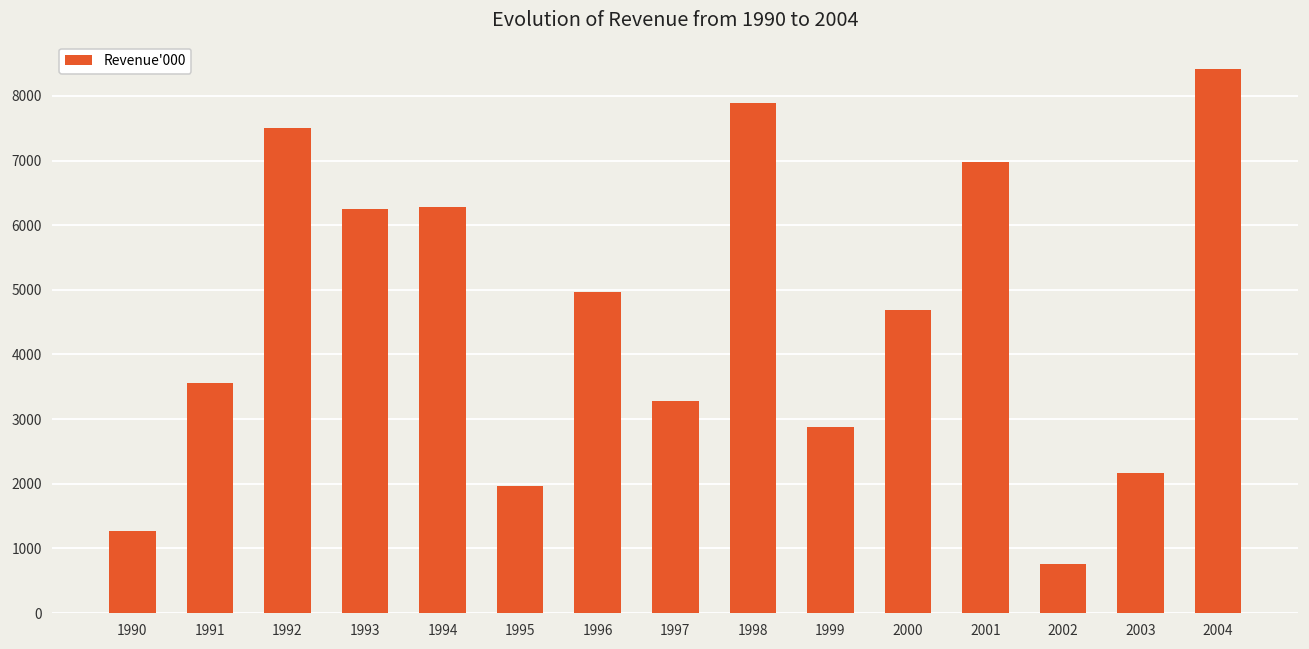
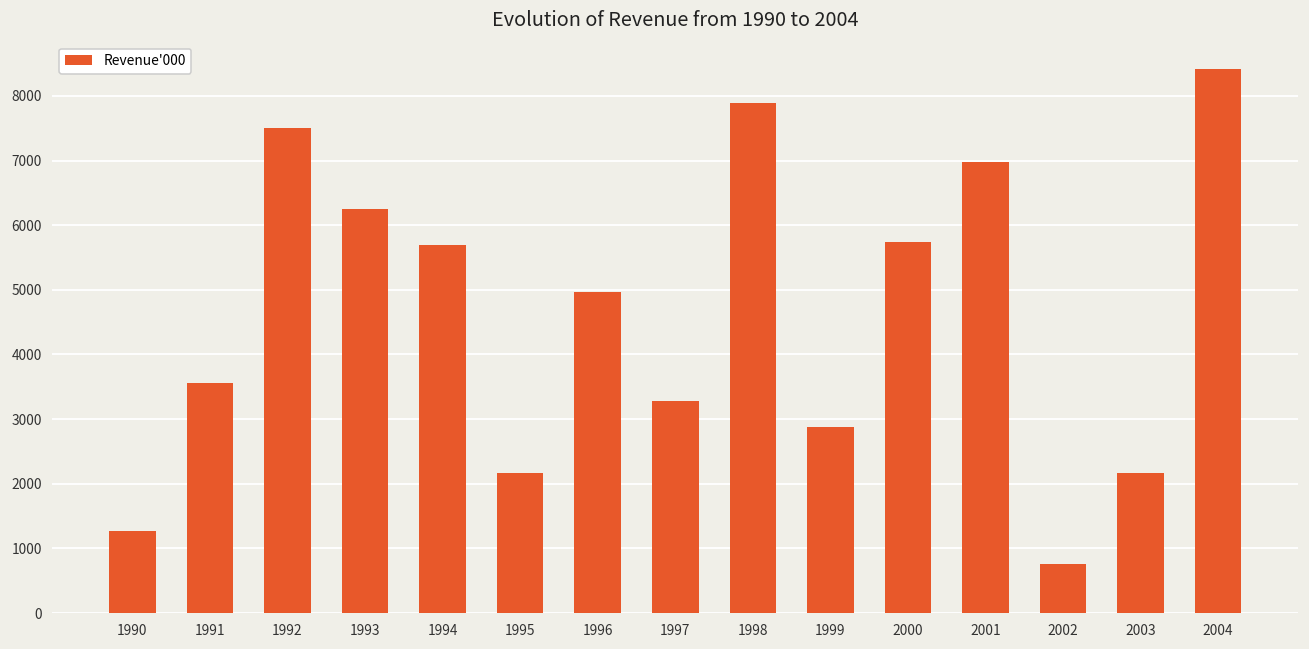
  {
    "1990": 1300,
    "1991": 3600,
    "1992": 7500,
    "1993": 6300,
-   "1994": 6300,
-   "1995": 2000,
+   "1994": 5700,
+   "1995": 2200,
    "1996": 5000,
    "1997": 3300,
    "1998": 7900,
    "1999": 2900,
-   "2000": 4700,
+   "2000": 5700,
    "2001": 7000,
    "2002": 800,
    "2003": 2200,
    "2004": 8400
  }
